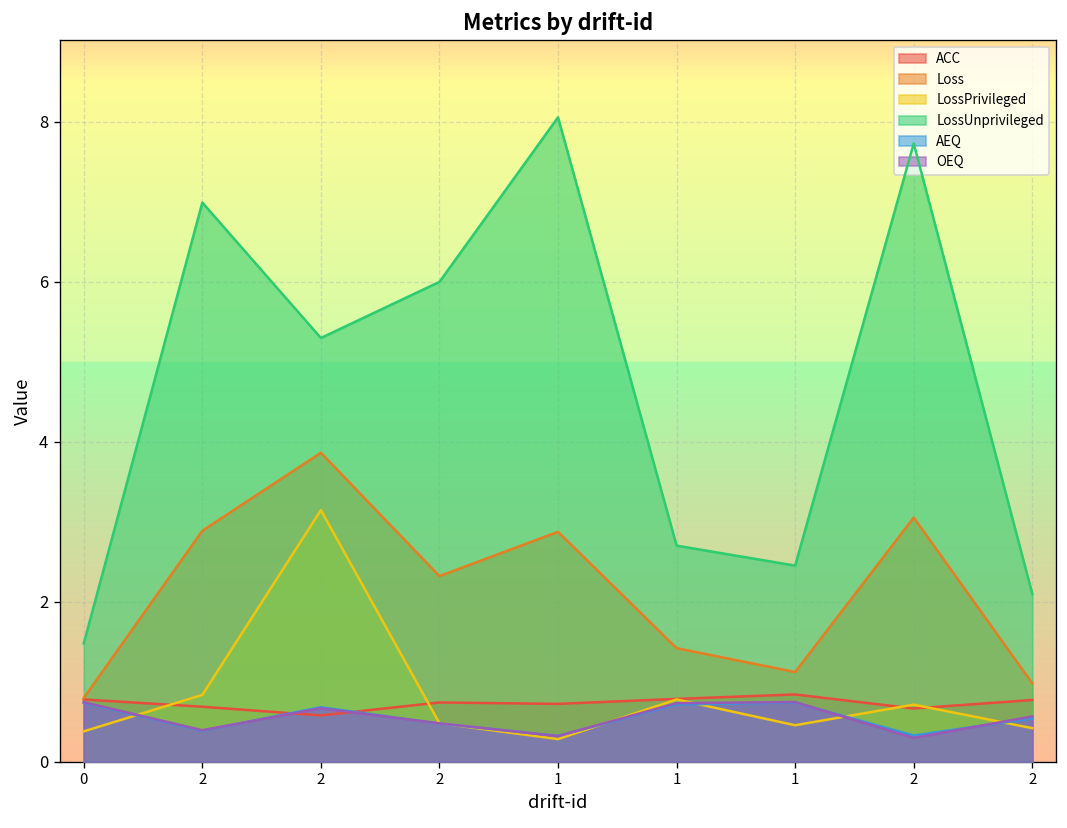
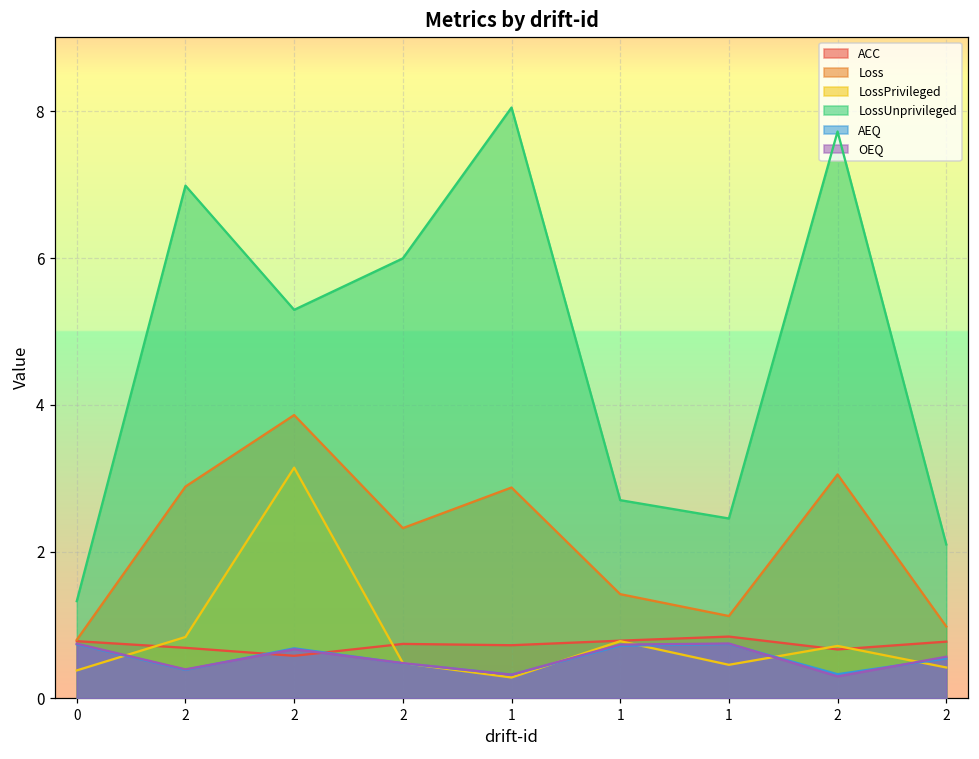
  {
    "LossPrivileged": {
      "0": 0.4
    },
    "LossUnprivileged": {
-     "0": 1.5
+     "0": 1.3
    }
  }
